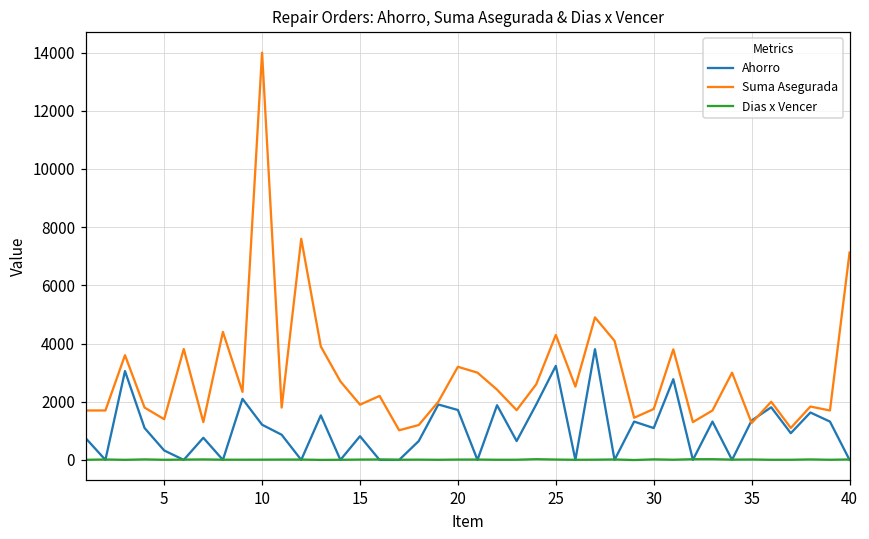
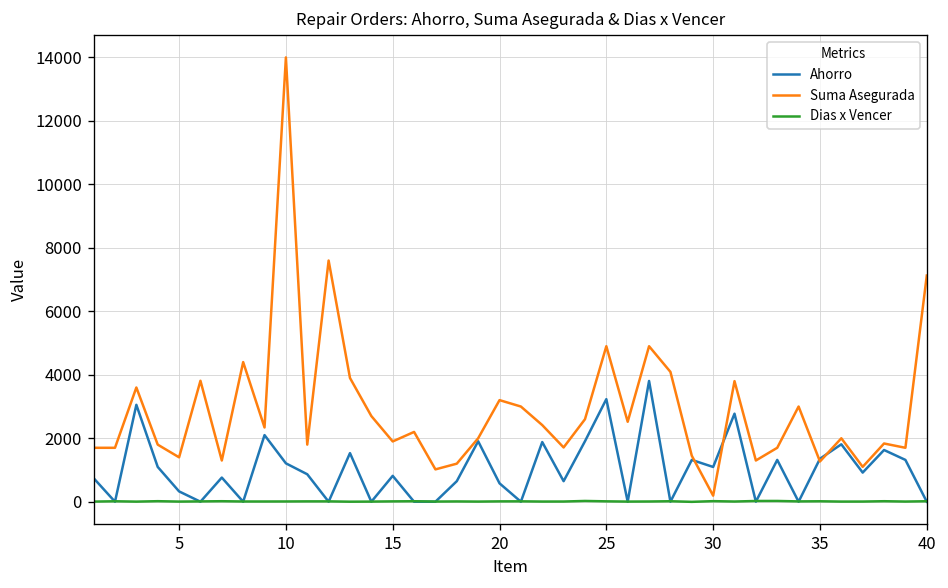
  {
    "Ahorro": {
      "5": 300,
      "10": 1200,
      "15": 800,
-     "20": 1700,
+     "20": 600,
      "25": 3200,
      "30": 1100
    },
    "Suma Asegurada": {
      "5": 1400,
      "10": 14000,
      "15": 1900,
      "20": 3200,
-     "25": 4300,
-     "30": 1700,
+     "25": 4900,
+     "30": 200,
      "40": 7100
    },
    "Dias x Vencer": {
      "5": 0,
      "10": 0,
      "15": 0,
      "20": 0,
      "25": 0,
      "30": 0,
      "35": 0
    }
  }
